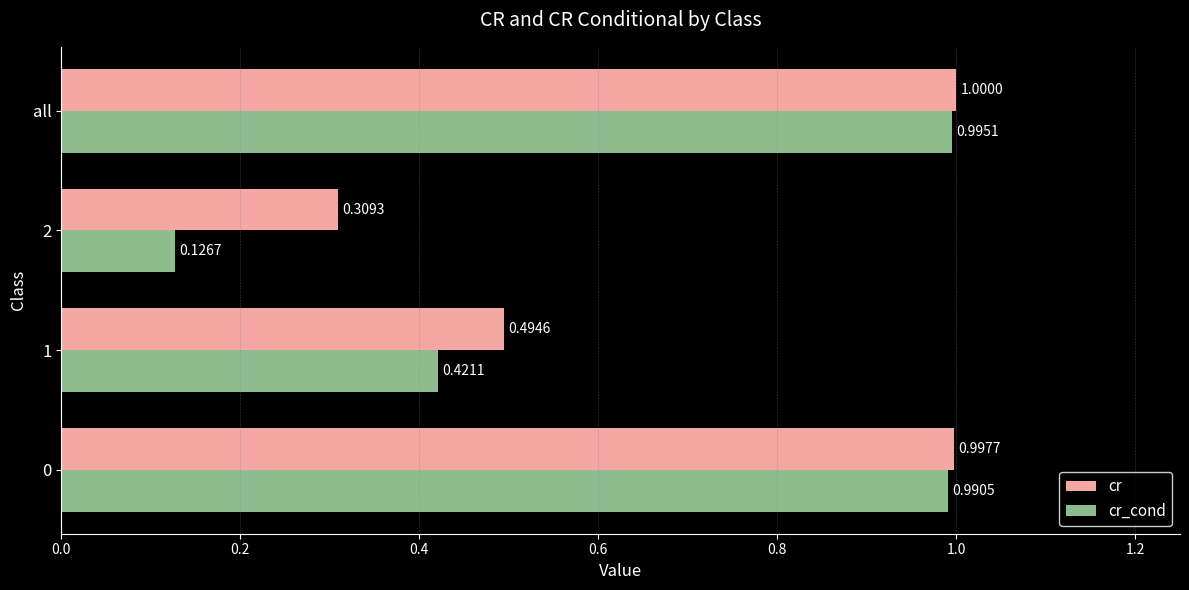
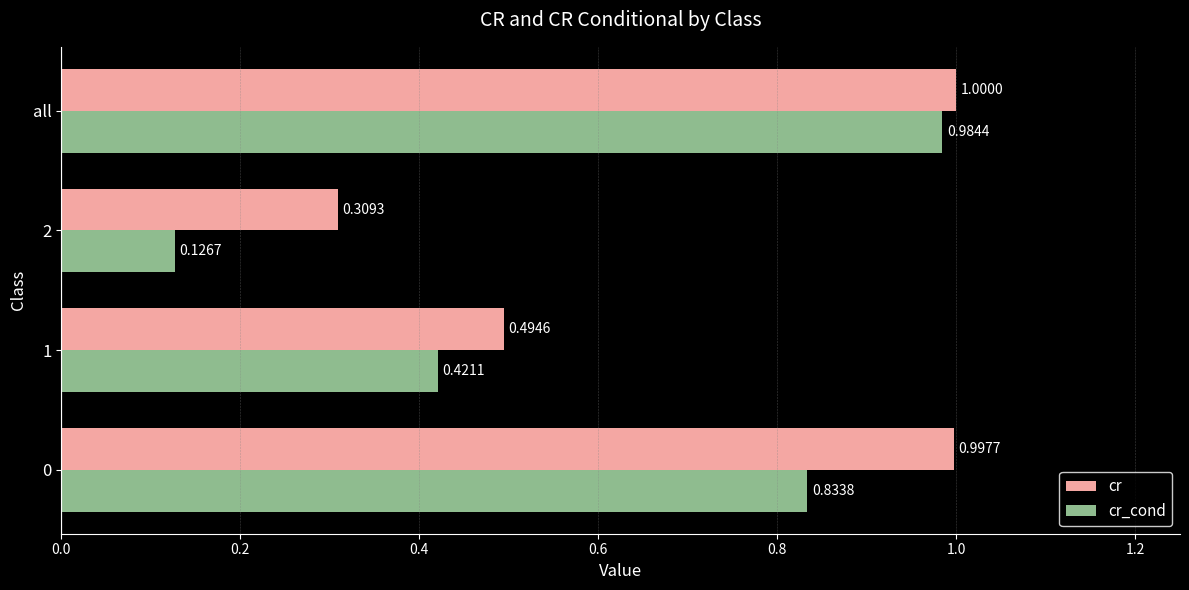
  {
    "cr": {
      "all": 1.0000,
      "2": 0.3093,
      "1": 0.4946,
      "0": 0.9977
    },
    "cr_cond": {
-     "all": 0.9951,
+     "all": 0.9844,
      "2": 0.1267,
      "1": 0.4211,
-     "0": 0.9905
+     "0": 0.8338
    }
  }
